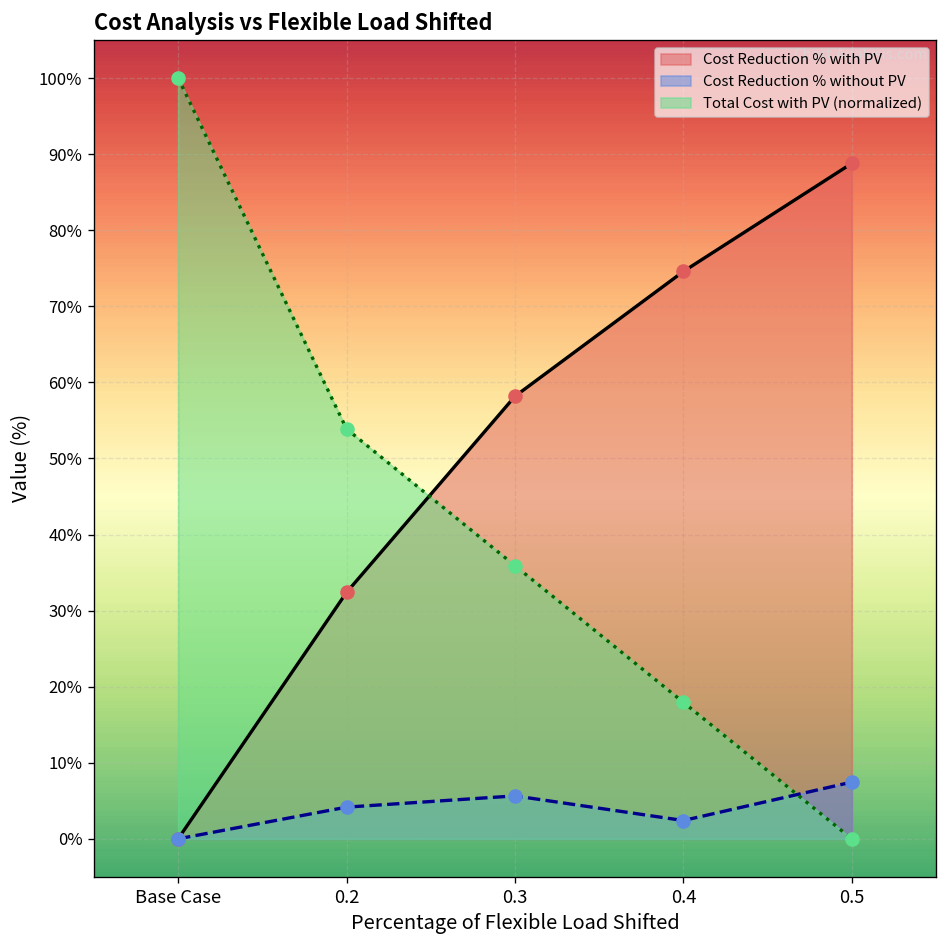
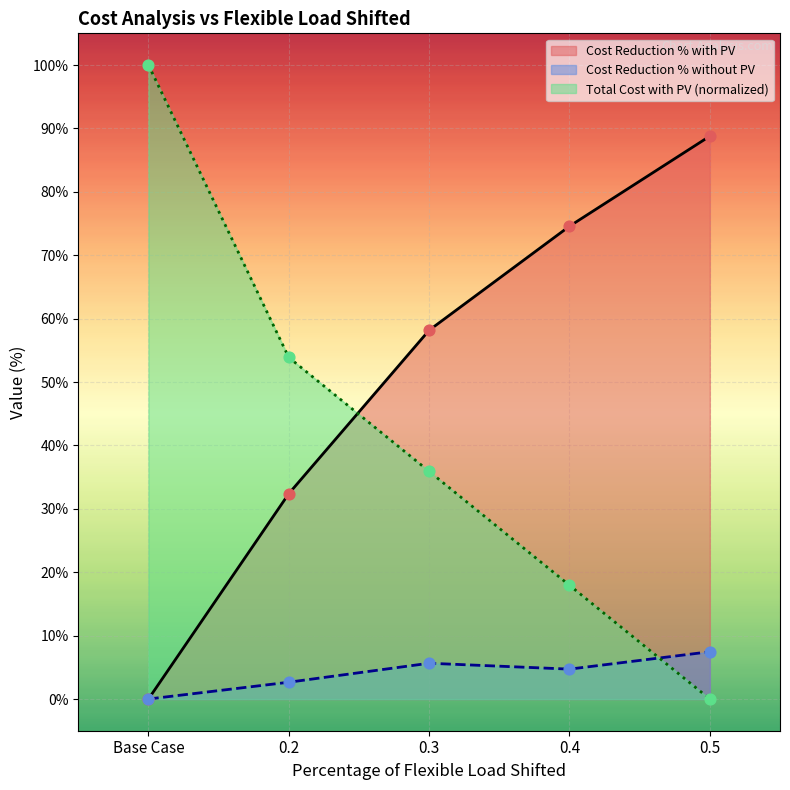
  {
    "Cost Reduction % with PV": {
      "0.2": "32%",
      "0.3": "58%",
      "0.4": "75%",
      "0.5": "89%"
    },
    "Cost Reduction % without PV": {
-     "0.2": "4%",
+     "0.2": "3%",
      "0.3": "6%",
-     "0.4": "2%",
+     "0.4": "5%",
      "0.5": "7%"
    },
    "Total Cost with PV (normalized)": {
      "Base Case": "100%",
      "0.2": "54%",
      "0.3": "36%",
      "0.4": "18%",
      "0.5": "0%"
    }
  }
